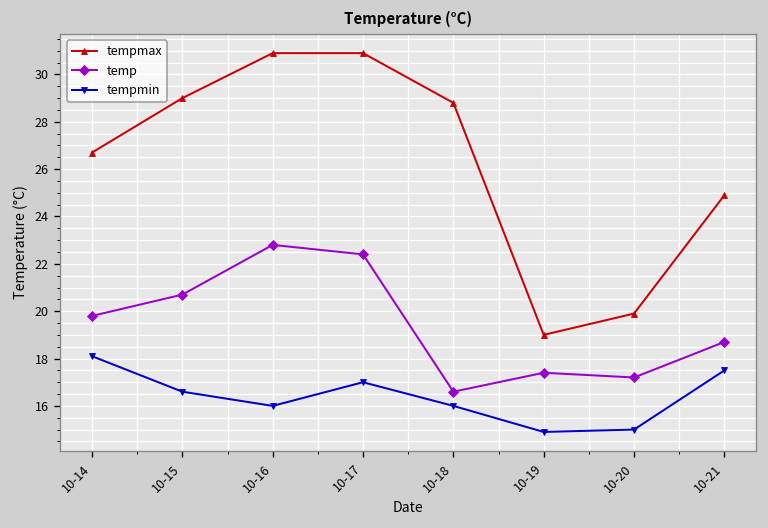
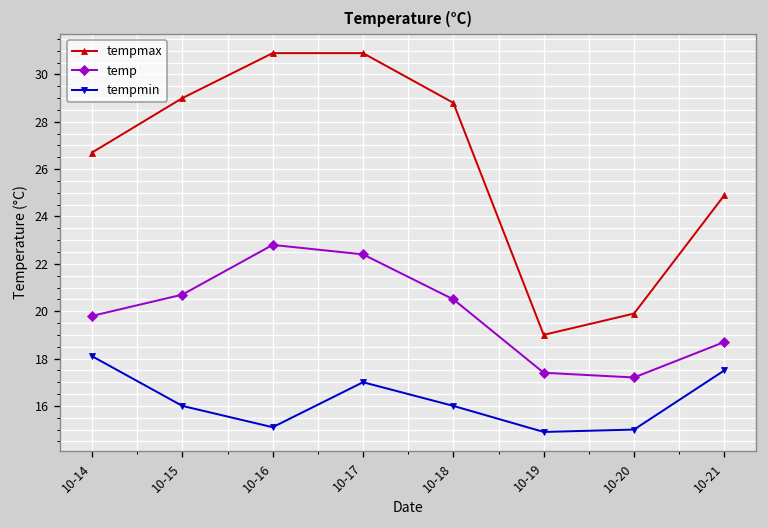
  {
    "tempmax": {
      "10-14": 26.7,
      "10-15": 29.0,
      "10-16": 30.9,
      "10-17": 30.9,
      "10-18": 28.8,
      "10-19": 19.0,
      "10-20": 19.9,
      "10-21": 24.9
    },
    "temp": {
      "10-14": 19.8,
      "10-15": 20.7,
      "10-16": 22.8,
      "10-17": 22.4,
-     "10-18": 16.6,
+     "10-18": 20.5,
      "10-19": 17.4,
      "10-20": 17.2,
      "10-21": 18.7
    },
    "tempmin": {
      "10-14": 18.1,
-     "10-15": 16.6,
-     "10-16": 16.0,
+     "10-15": 16.0,
+     "10-16": 15.1,
      "10-17": 17.0,
      "10-18": 16.0,
      "10-19": 14.9,
      "10-20": 15.0,
      "10-21": 17.5
    }
  }
